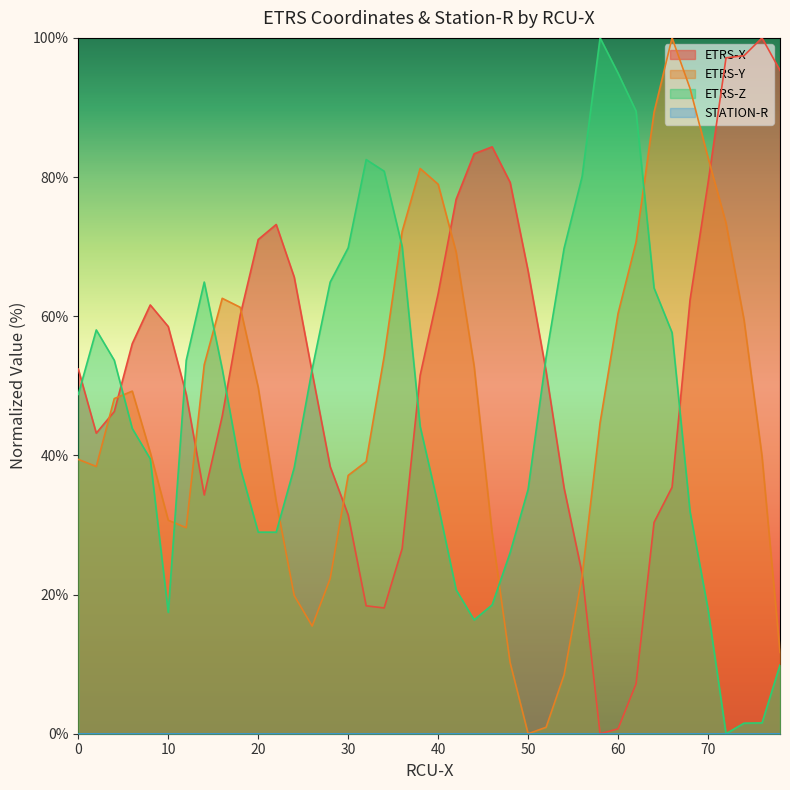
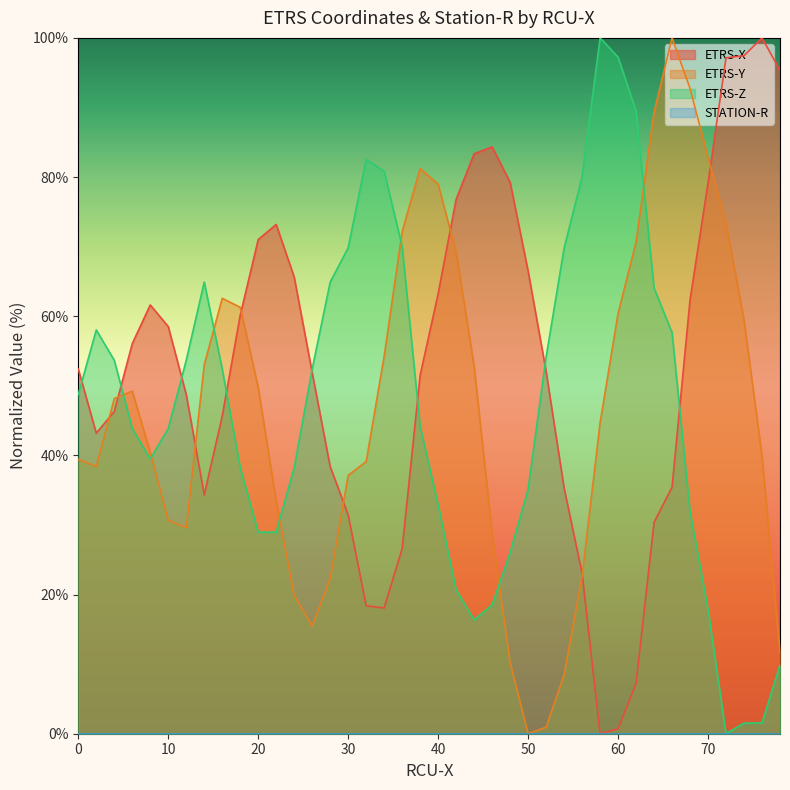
  {
    "ETRS-Z": {
      "0": "49%",
-     "10": "17%",
+     "10": "44%",
      "20": "29%",
      "30": "70%",
      "40": "33%",
      "50": "35%",
-     "60": "95%",
+     "60": "97%",
      "70": "18%"
    },
    "STATION-R": {
      "0": "0%",
      "10": "0%",
      "20": "0%",
      "30": "0%",
      "40": "0%",
      "60": "0%",
      "70": "0%"
    }
  }
